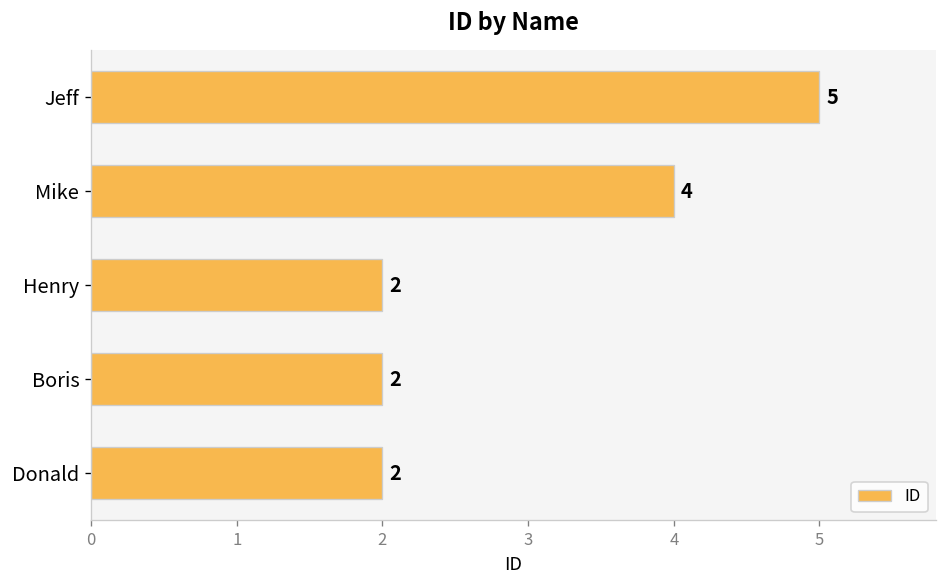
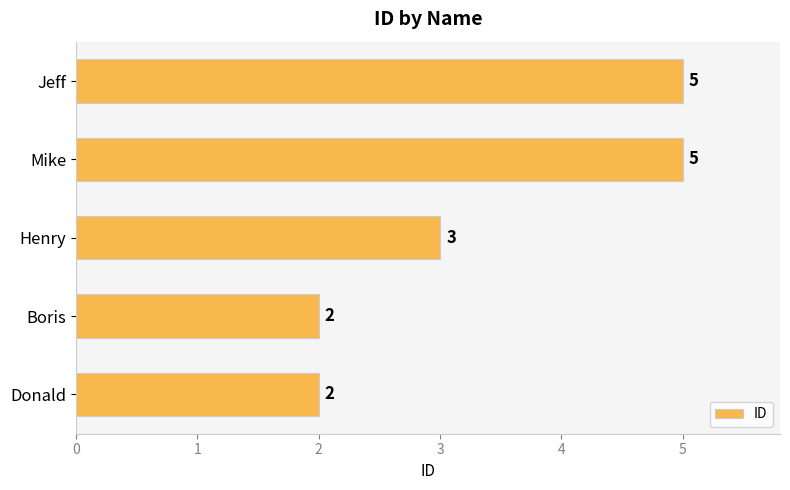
  {
    "Jeff": 5,
-   "Mike": 4,
-   "Henry": 2,
+   "Mike": 5,
+   "Henry": 3,
    "Boris": 2,
    "Donald": 2
  }
